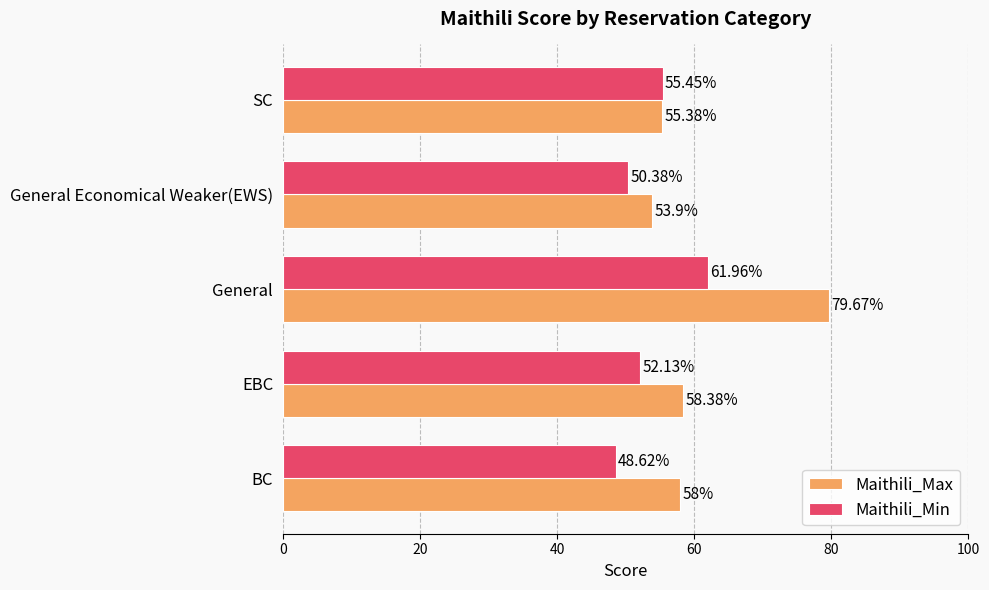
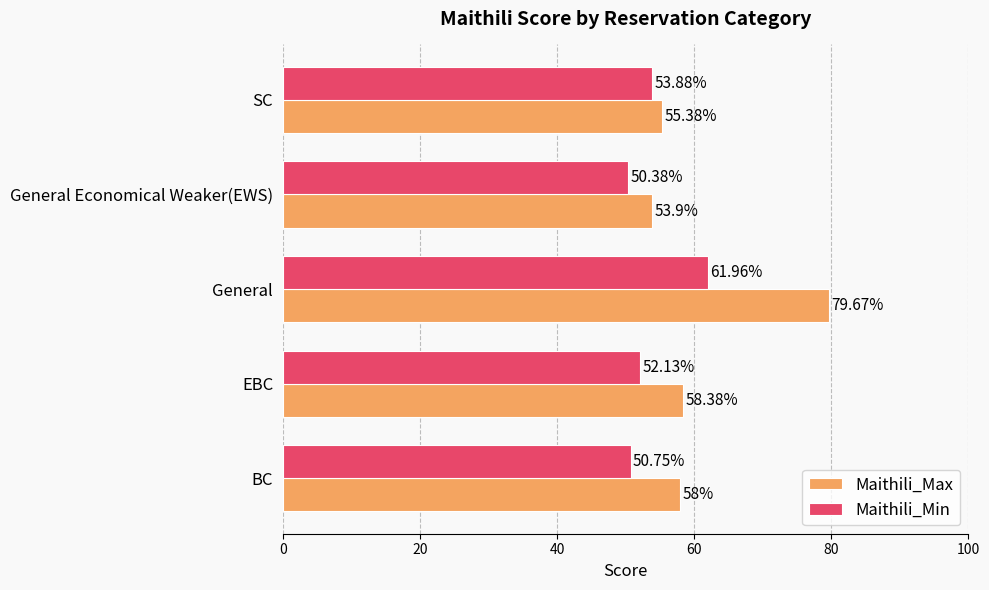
  {
    "Maithili_Max": {
      "SC": "55.38%",
      "General Economical Weaker(EWS)": "53.9%",
      "General": "79.67%",
      "EBC": "58.38%",
      "BC": "58%"
    },
    "Maithili_Min": {
-     "SC": "55.45%",
+     "SC": "53.88%",
      "General Economical Weaker(EWS)": "50.38%",
      "General": "61.96%",
      "EBC": "52.13%",
-     "BC": "48.62%"
+     "BC": "50.75%"
    }
  }
